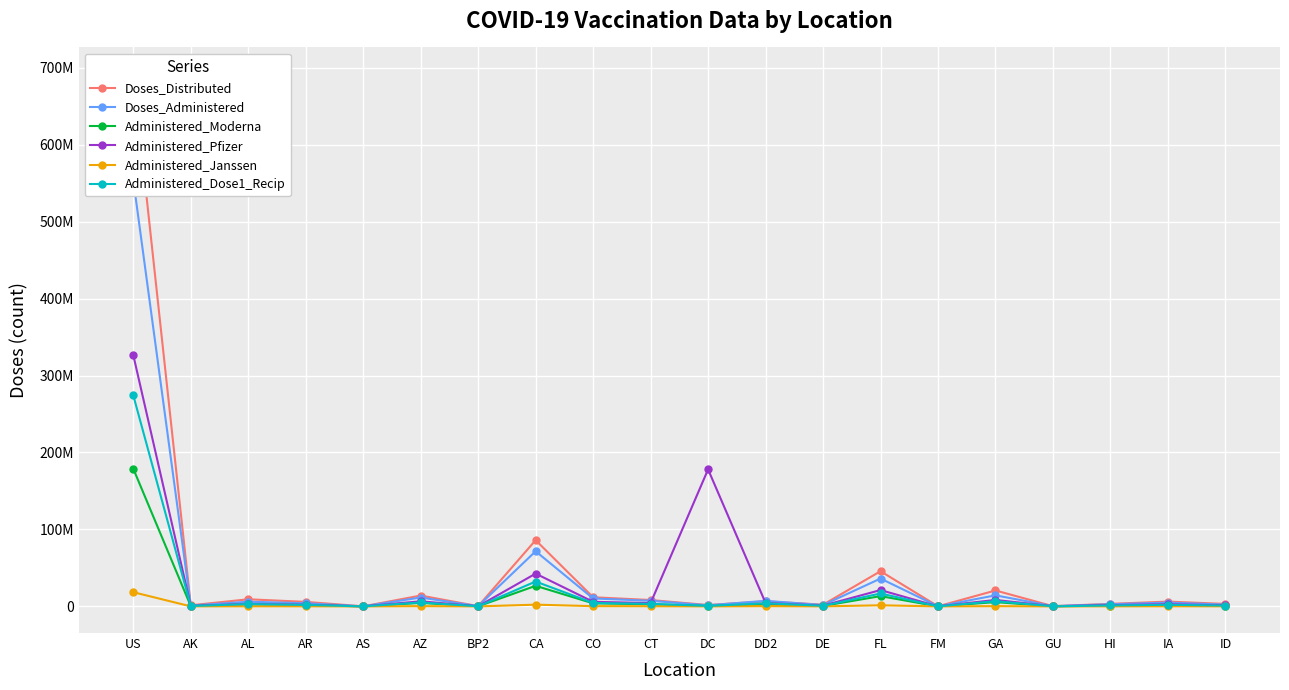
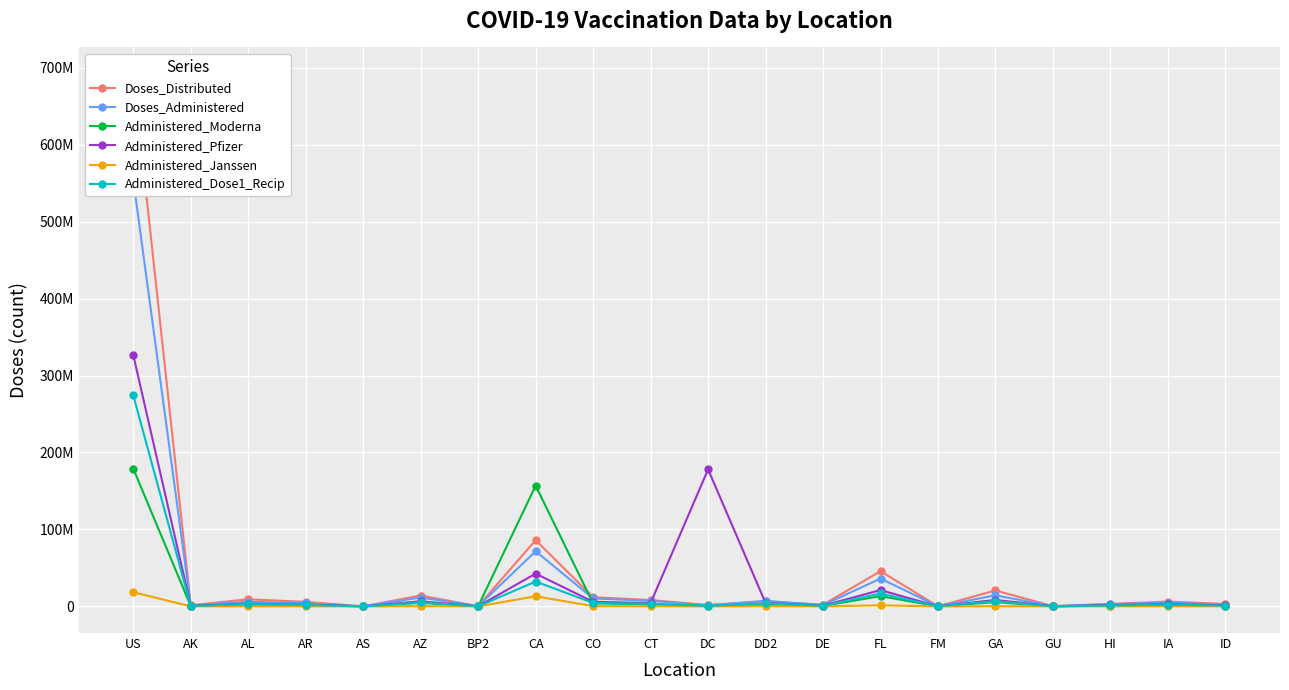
  {
    "Doses_Distributed": {
      "CA": 90000000,
      "FL": 50000000,
      "GA": 20000000
    },
    "Doses_Administered": {
      "CA": 70000000,
      "FL": 40000000,
      "GA": 10000000
    },
    "Administered_Moderna": {
      "US": 180000000,
-     "CA": 30000000,
+     "CA": 160000000,
      "FL": 10000000
    },
    "Administered_Pfizer": {
      "US": 330000000,
      "CA": 40000000,
      "DC": 180000000,
      "FL": 20000000
    },
    "Administered_Janssen": {
      "US": 20000000,
      "AZ": 0,
-     "CA": 0,
+     "CA": 10000000,
      "CO": 0,
      "FL": 0,
      "GA": 0
    },
    "Administered_Dose1_Recip": {
      "US": 270000000,
      "CA": 30000000,
      "FL": 20000000
    }
  }
